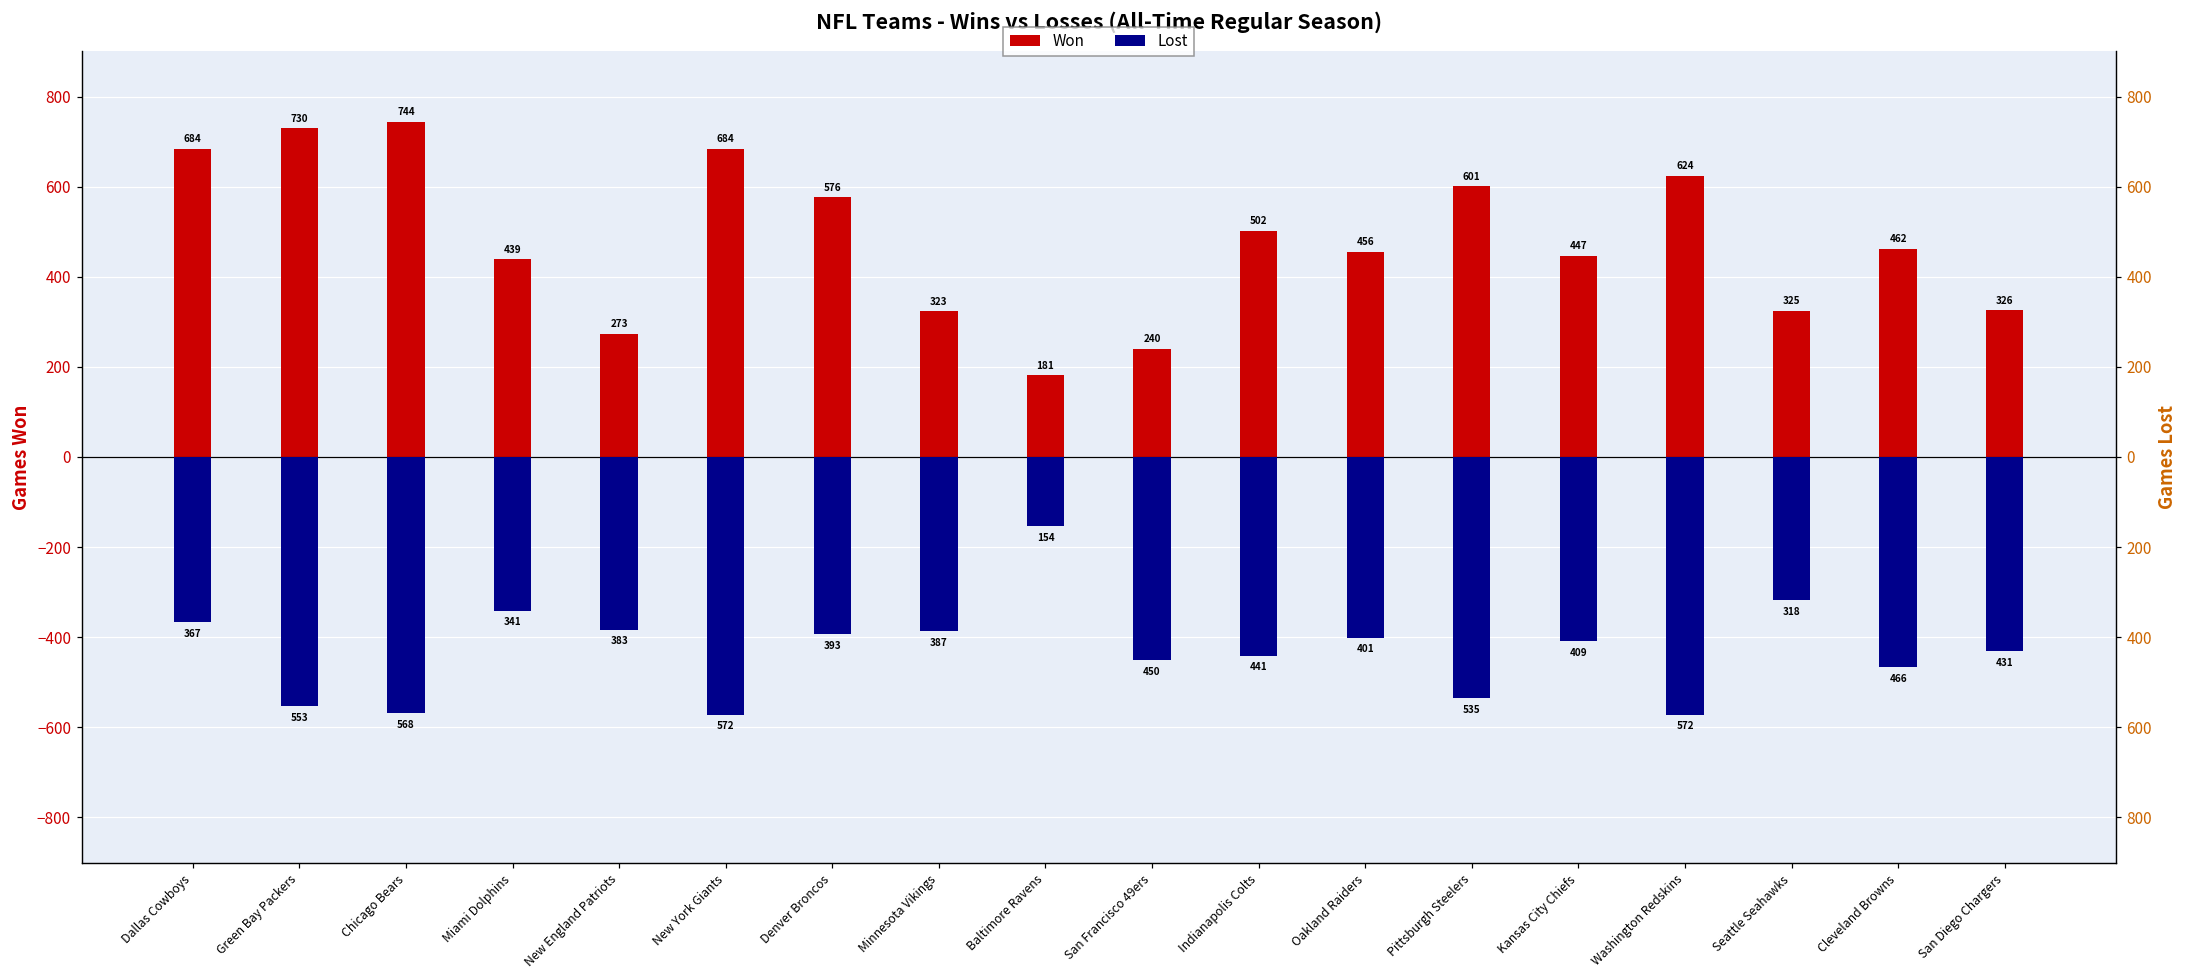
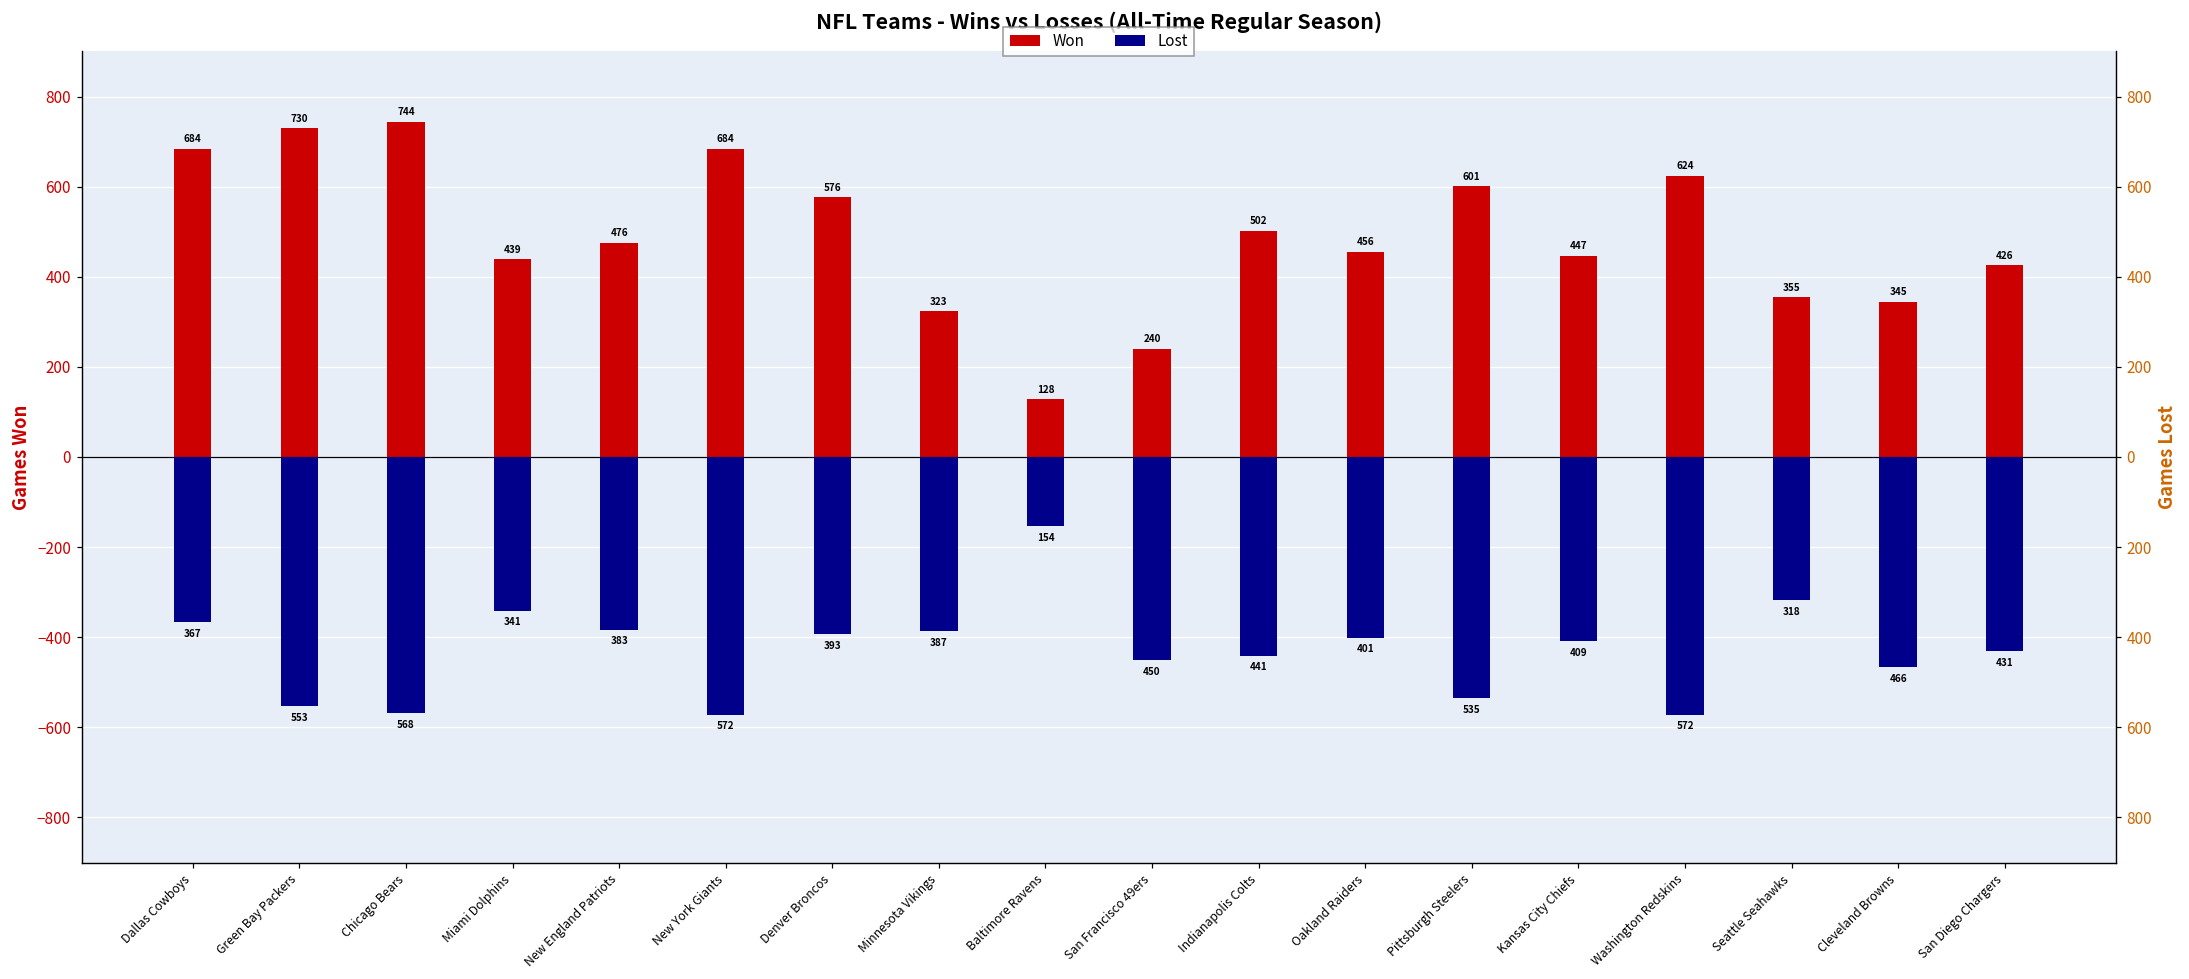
  {
    "Won": {
      "Dallas Cowboys": 684,
      "Green Bay Packers": 730,
      "Chicago Bears": 744,
      "Miami Dolphins": 439,
-     "New England Patriots": 273,
+     "New England Patriots": 476,
      "New York Giants": 684,
      "Denver Broncos": 576,
      "Minnesota Vikings": 323,
-     "Baltimore Ravens": 181,
+     "Baltimore Ravens": 128,
      "San Francisco 49ers": 240,
      "Indianapolis Colts": 502,
      "Oakland Raiders": 456,
      "Pittsburgh Steelers": 601,
      "Kansas City Chiefs": 447,
      "Washington Redskins": 624,
-     "Seattle Seahawks": 325,
-     "Cleveland Browns": 462,
-     "San Diego Chargers": 326
+     "Seattle Seahawks": 355,
+     "Cleveland Browns": 345,
+     "San Diego Chargers": 426
    }
  }
